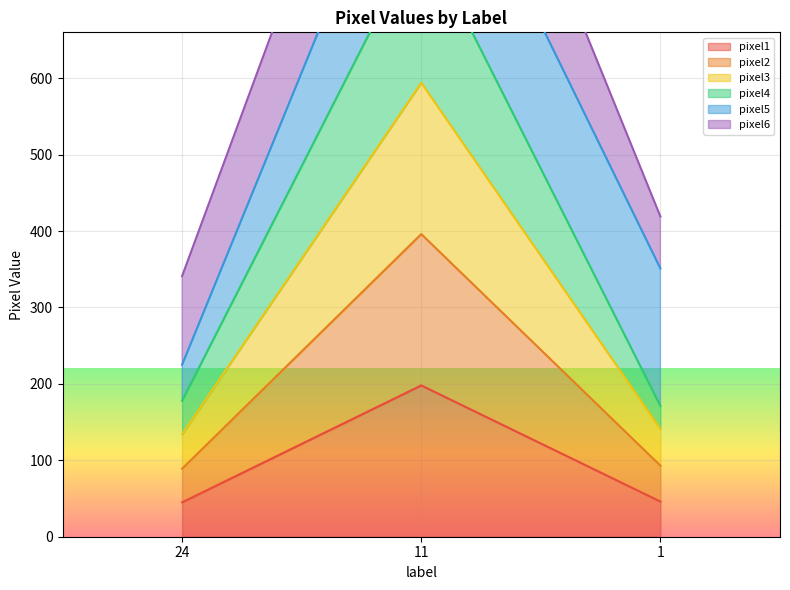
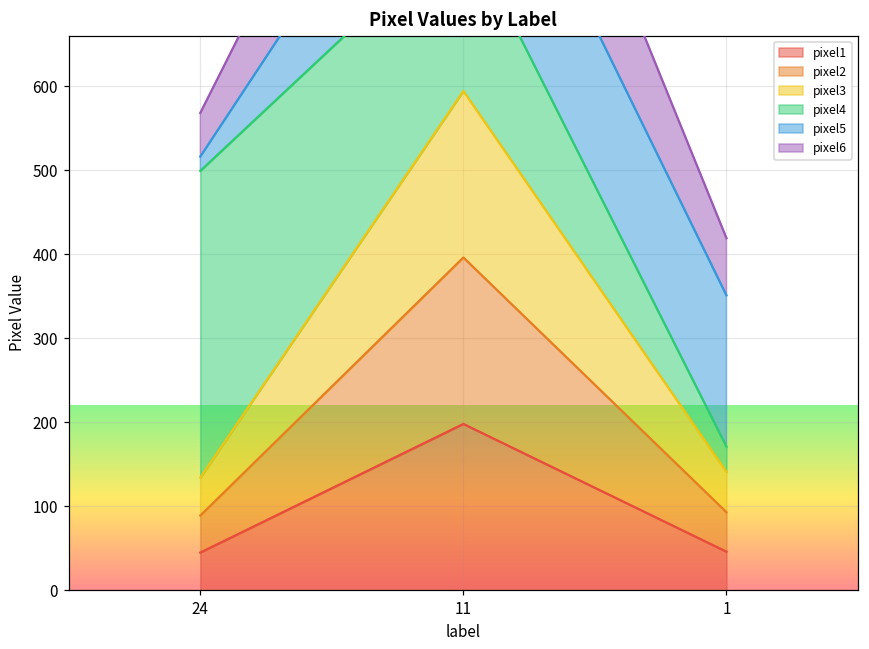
  {
    "pixel4": {
-     "24": 40,
+     "24": 370,
      "1": 30
    },
    "pixel5": {
-     "24": 50,
+     "24": 20,
      "1": 180
    },
    "pixel6": {
-     "24": 120,
+     "24": 50,
      "1": 70
    }
  }
